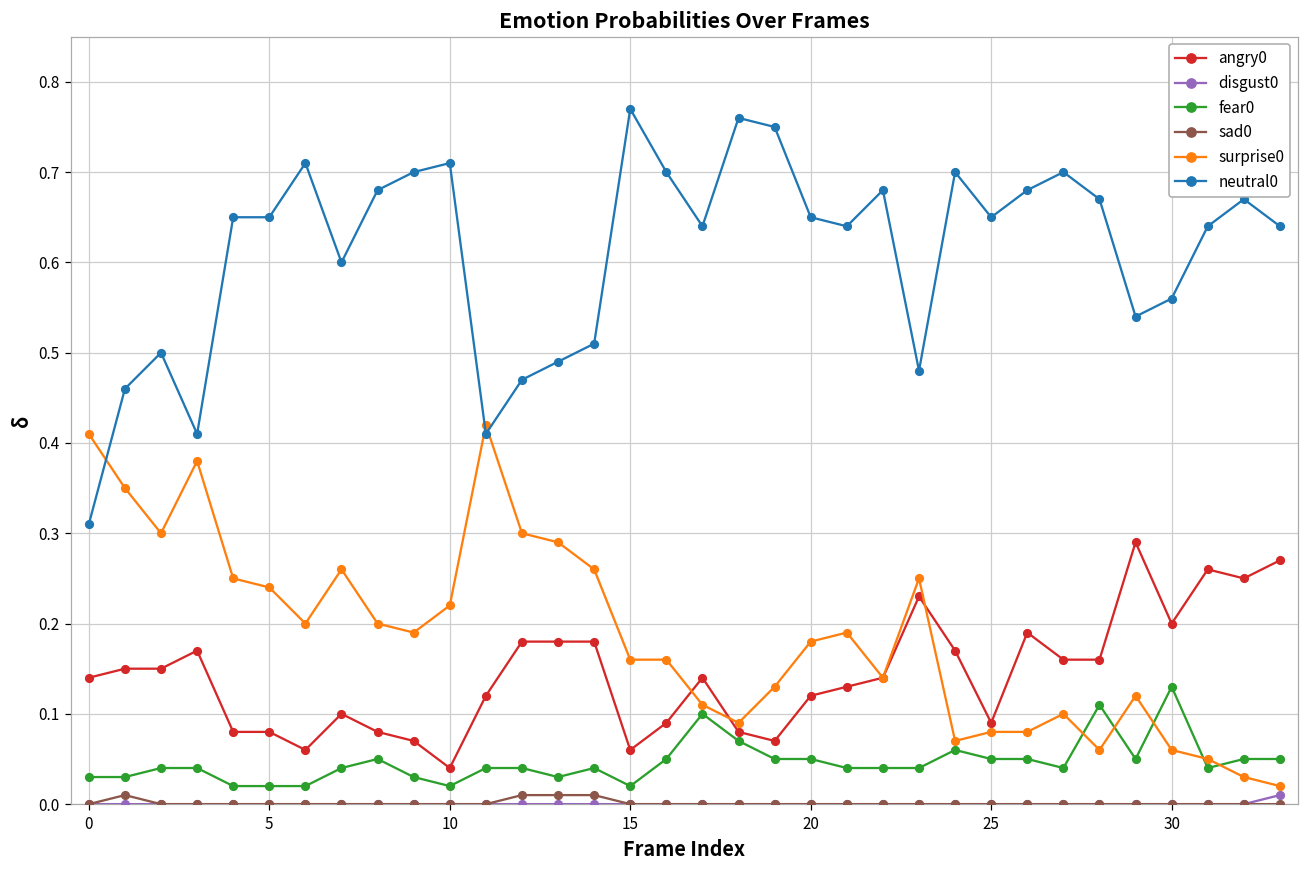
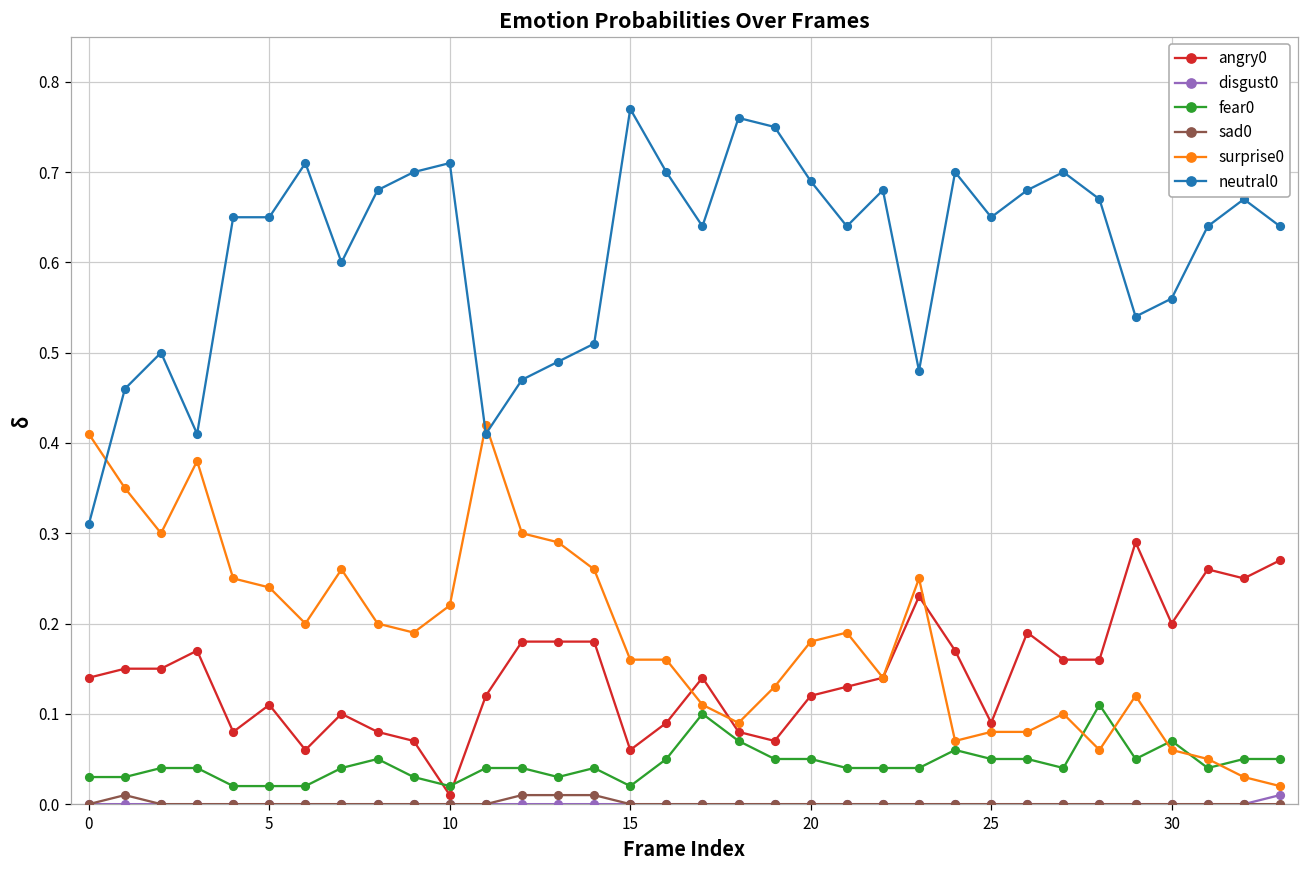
  {
    "angry0": {
      "0": 0.14,
-     "5": 0.08,
-     "10": 0.04,
+     "5": 0.11,
+     "10": 0.01,
      "15": 0.06,
      "20": 0.12,
      "25": 0.09,
      "30": 0.20
    },
    "fear0": {
      "0": 0.03,
      "5": 0.02,
      "10": 0.02,
      "15": 0.02,
      "20": 0.05,
      "25": 0.05,
-     "30": 0.13
+     "30": 0.07
    },
    "surprise0": {
      "0": 0.41,
      "5": 0.24,
      "10": 0.22,
      "15": 0.16,
      "20": 0.18,
      "25": 0.08,
      "30": 0.06
    },
    "neutral0": {
      "0": 0.31,
      "5": 0.65,
      "10": 0.71,
      "15": 0.77,
-     "20": 0.65,
+     "20": 0.69,
      "25": 0.65,
      "30": 0.56
    }
  }
